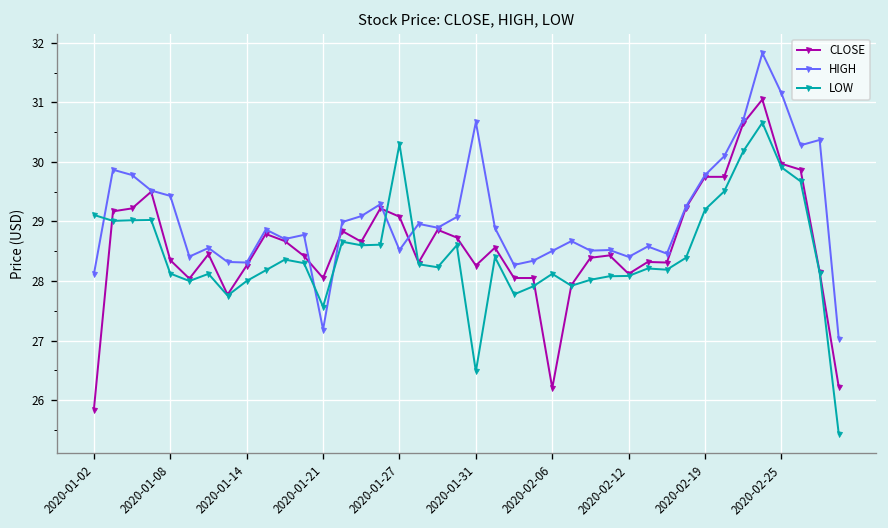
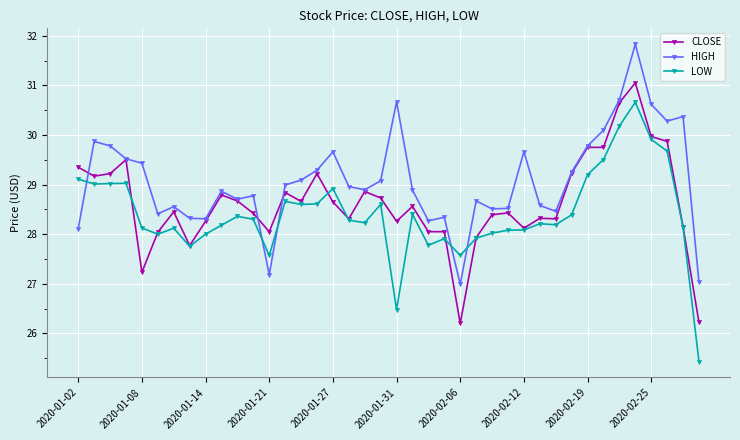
  {
    "CLOSE": {
-     "2020-01-02": 25.8,
-     "2020-01-08": 28.4,
+     "2020-01-02": 29.4,
+     "2020-01-08": 27.2,
      "2020-01-21": 28.1,
-     "2020-01-27": 29.1,
+     "2020-01-27": 28.7,
      "2020-01-31": 28.3,
      "2020-02-06": 26.2,
      "2020-02-25": 30.0
    },
    "HIGH": {
      "2020-01-02": 28.1,
      "2020-01-08": 29.4,
      "2020-01-21": 27.2,
-     "2020-01-27": 28.5,
+     "2020-01-27": 29.7,
      "2020-01-31": 30.7,
-     "2020-02-06": 28.5,
-     "2020-02-12": 28.4,
-     "2020-02-25": 31.2
+     "2020-02-06": 27.0,
+     "2020-02-12": 29.7,
+     "2020-02-25": 30.6
    },
    "LOW": {
      "2020-01-02": 29.1,
      "2020-01-08": 28.1,
      "2020-01-14": 28.0,
      "2020-01-21": 27.6,
-     "2020-01-27": 30.3,
+     "2020-01-27": 28.9,
      "2020-01-31": 26.5,
-     "2020-02-06": 28.1,
+     "2020-02-06": 27.6,
      "2020-02-19": 29.2,
      "2020-02-25": 29.9
    }
  }
